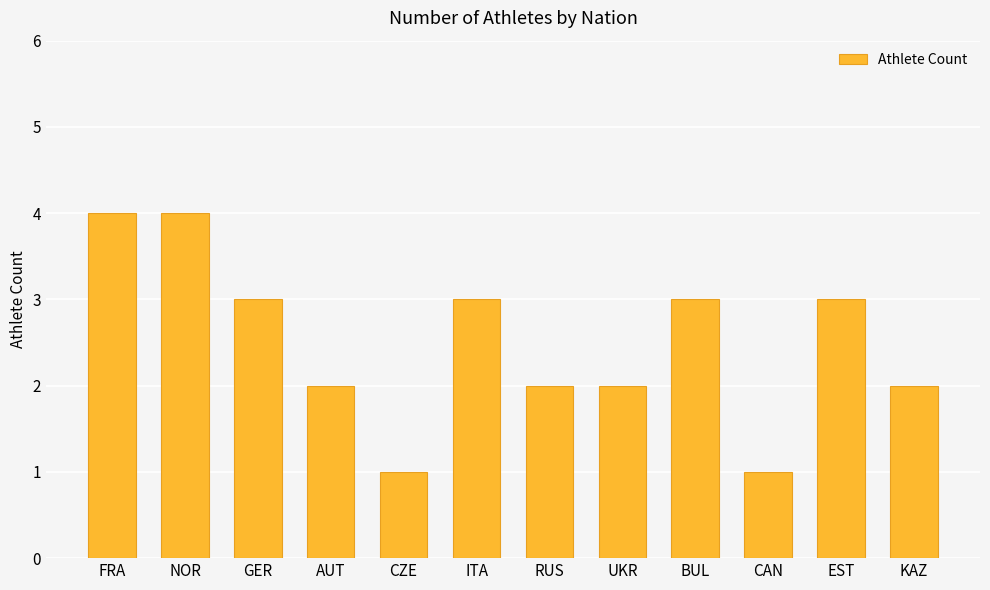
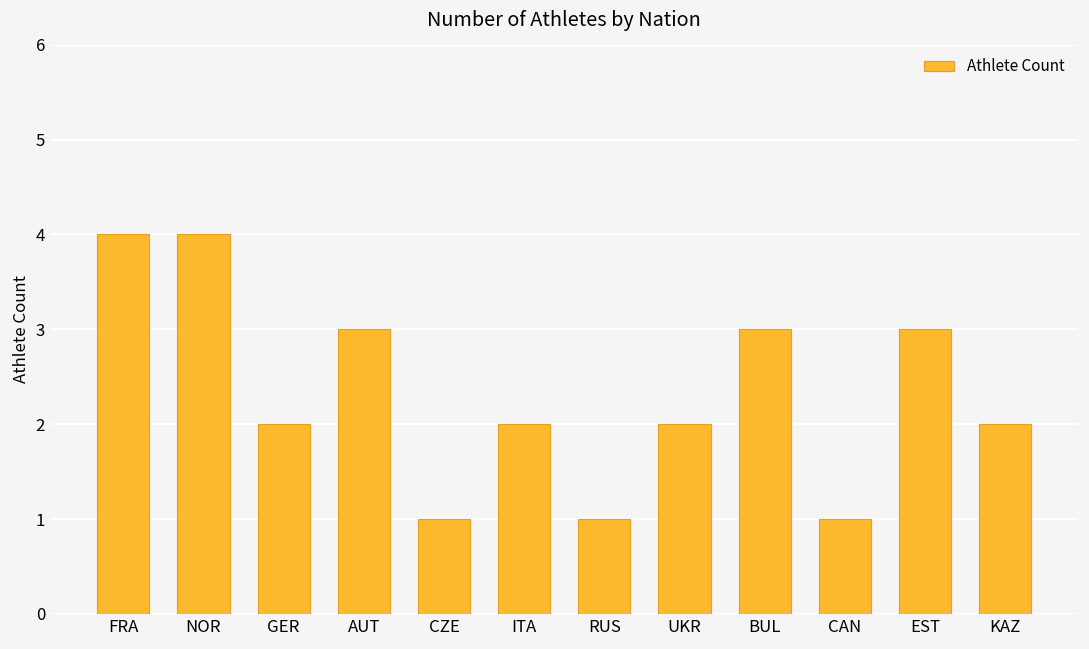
  {
    "FRA": 4,
    "NOR": 4,
-   "GER": 3,
-   "AUT": 2,
+   "GER": 2,
+   "AUT": 3,
    "CZE": 1,
-   "ITA": 3,
-   "RUS": 2,
+   "ITA": 2,
+   "RUS": 1,
    "UKR": 2,
    "BUL": 3,
    "CAN": 1,
    "EST": 3,
    "KAZ": 2
  }
